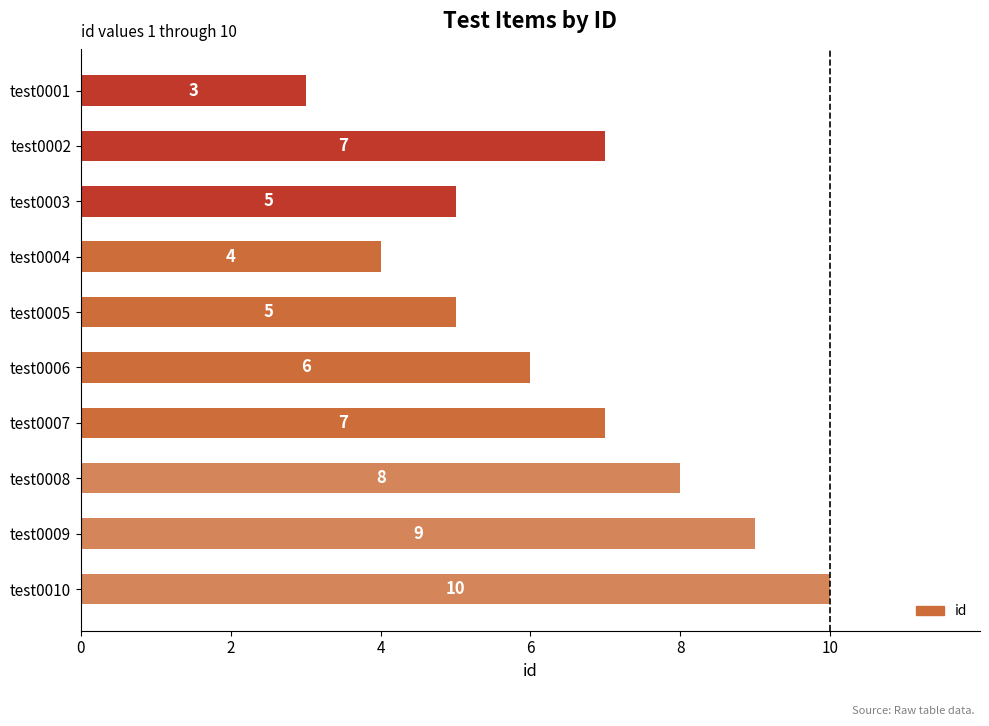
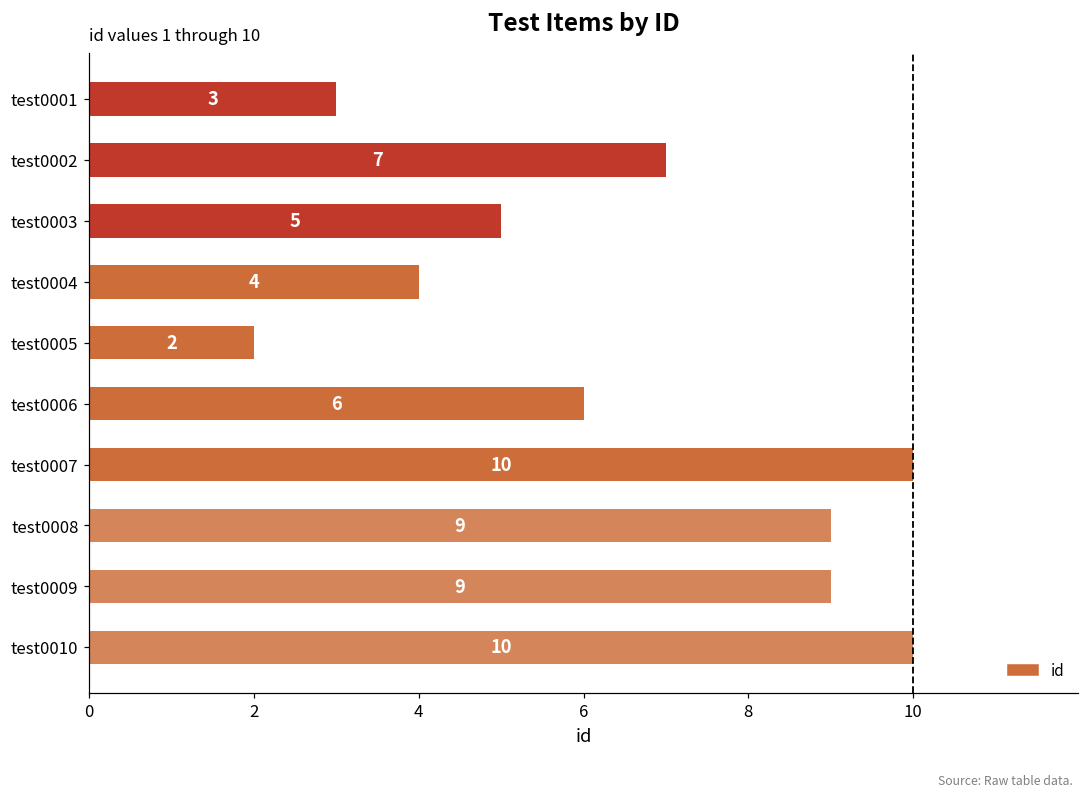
  {
    "test0001": 3,
    "test0002": 7,
    "test0003": 5,
    "test0004": 4,
-   "test0005": 5,
+   "test0005": 2,
    "test0006": 6,
-   "test0007": 7,
-   "test0008": 8,
+   "test0007": 10,
+   "test0008": 9,
    "test0009": 9,
    "test0010": 10
  }
